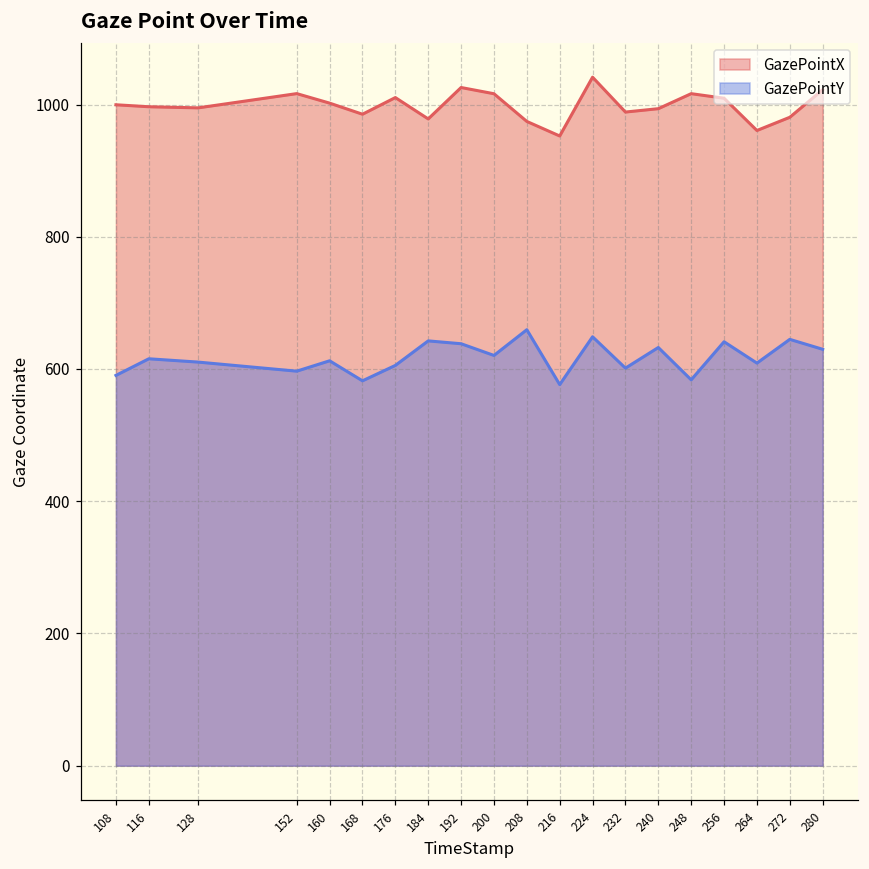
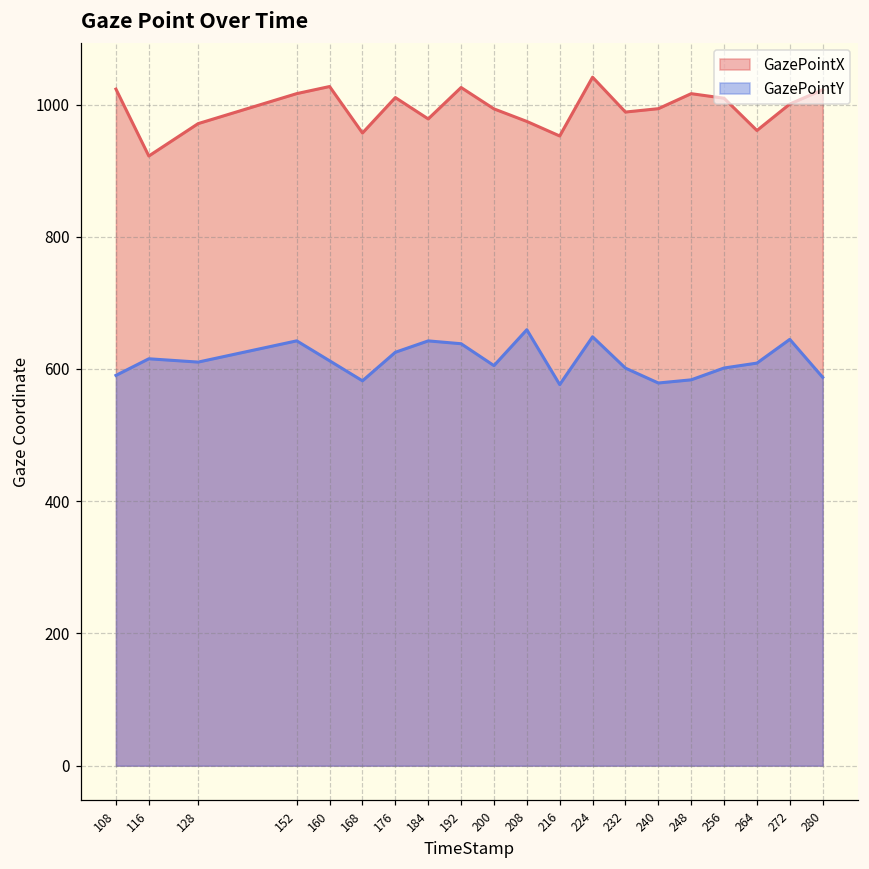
  {
    "GazePointX": {
-     "108": 1000,
-     "116": 1000,
-     "128": 990,
+     "108": 1020,
+     "116": 920,
+     "128": 970,
      "152": 1020,
-     "160": 1000,
-     "168": 990,
+     "160": 1030,
+     "168": 960,
      "176": 1010,
      "184": 980,
      "192": 1030,
-     "200": 1020,
+     "200": 990,
      "208": 970,
      "216": 950,
      "224": 1040,
      "232": 990,
      "240": 990,
      "248": 1020,
      "264": 960,
-     "272": 980
+     "272": 1000
    },
    "GazePointY": {
      "108": 590,
      "116": 620,
      "128": 610,
-     "152": 600,
+     "152": 640,
      "160": 610,
      "168": 580,
-     "176": 610,
+     "176": 630,
      "184": 640,
      "192": 640,
-     "200": 620,
+     "200": 610,
      "208": 660,
      "216": 580,
      "224": 650,
      "232": 600,
-     "240": 630,
+     "240": 580,
      "248": 580,
-     "256": 640,
+     "256": 600,
      "264": 610,
      "272": 640,
-     "280": 630
+     "280": 590
    }
  }
